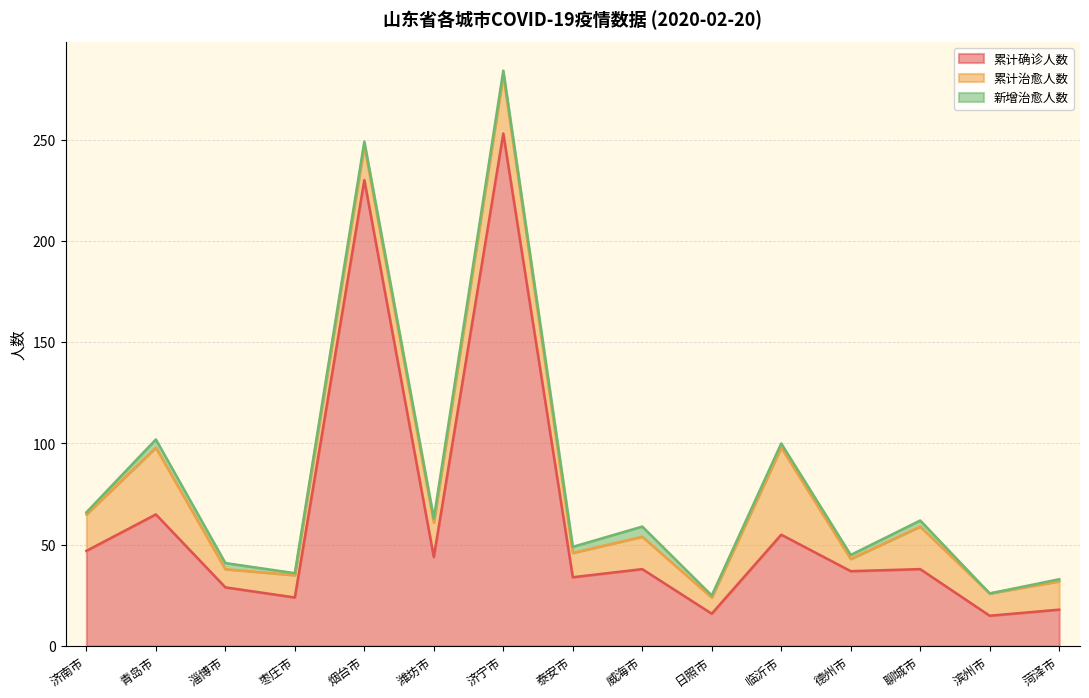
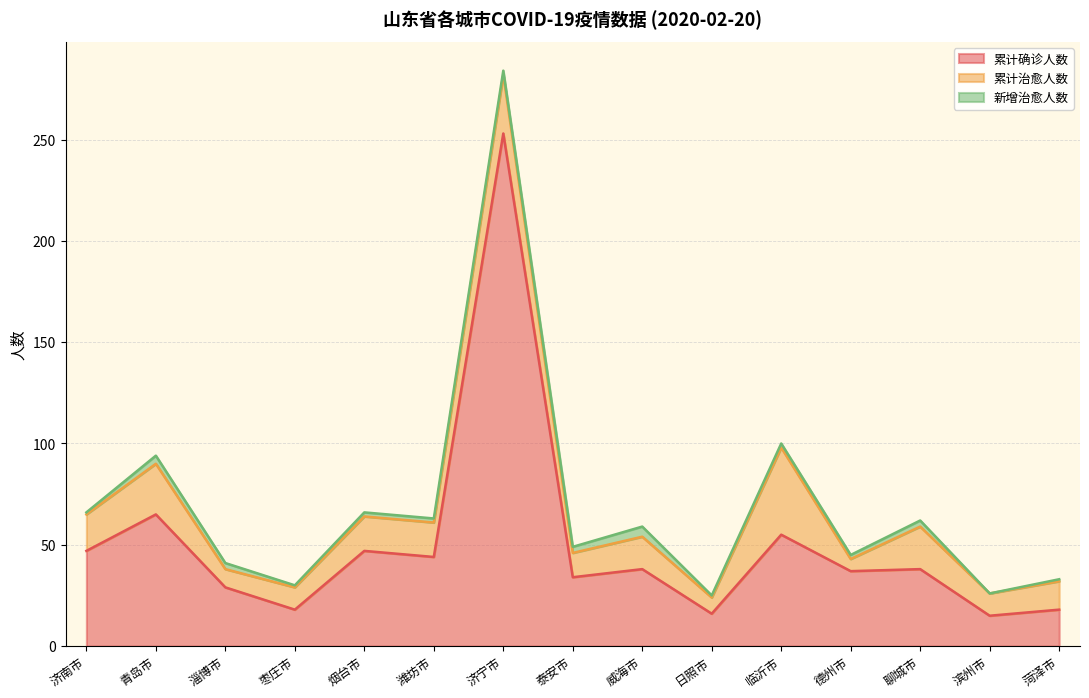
  {
    "累计确诊人数": {
      "济南市": 47,
      "青岛市": 65,
      "淄博市": 29,
-     "枣庄市": 24,
-     "烟台市": 230,
+     "枣庄市": 18,
+     "烟台市": 47,
      "潍坊市": 44,
      "济宁市": 253,
      "泰安市": 34,
      "威海市": 38,
      "日照市": 16,
      "临沂市": 55,
      "德州市": 37,
      "聊城市": 38,
      "滨州市": 15,
      "菏泽市": 18
    },
    "累计治愈人数": {
-     "青岛市": 33,
+     "青岛市": 25,
      "淄博市": 9,
      "烟台市": 17,
      "潍坊市": 17,
      "济宁市": 29,
      "泰安市": 12,
      "威海市": 16,
      "临沂市": 43,
      "德州市": 6,
      "聊城市": 21
    },
    "新增治愈人数": {
      "青岛市": 4,
      "淄博市": 3,
      "烟台市": 2,
      "潍坊市": 2,
      "济宁市": 2,
      "泰安市": 3,
      "威海市": 5,
      "临沂市": 2,
      "德州市": 2,
      "聊城市": 3
    }
  }
